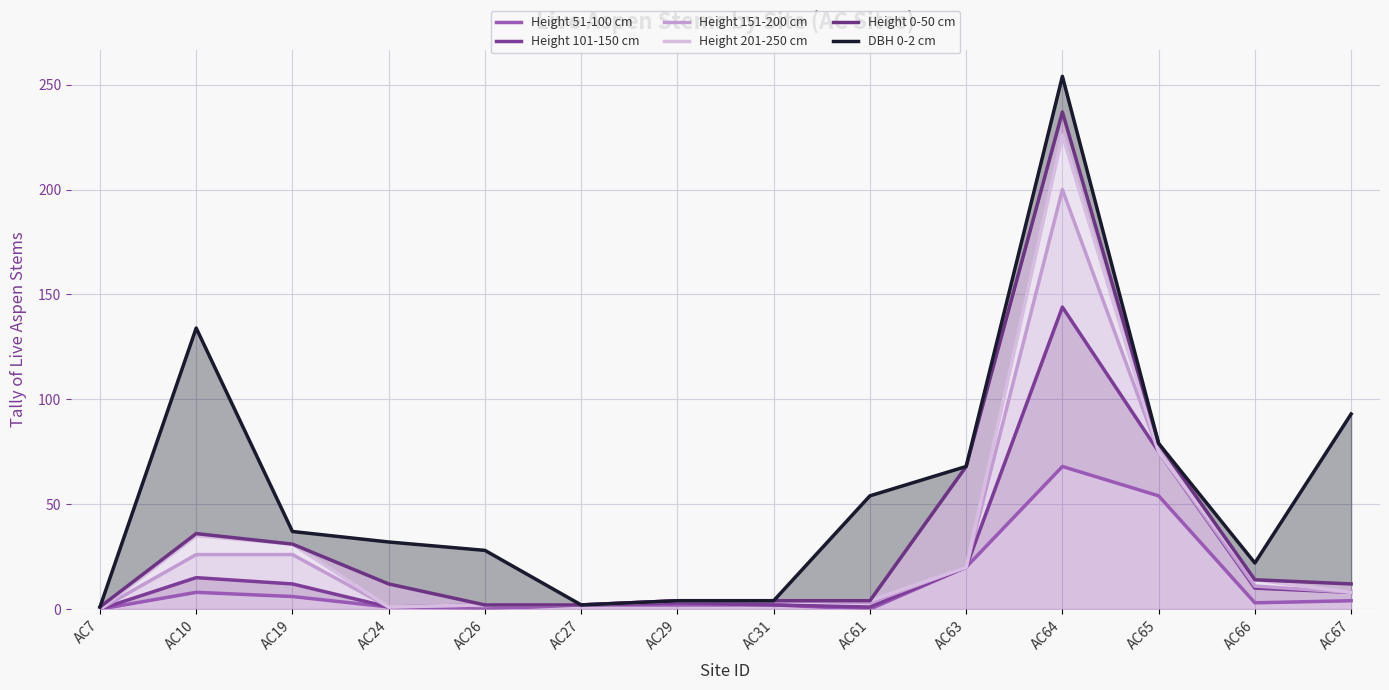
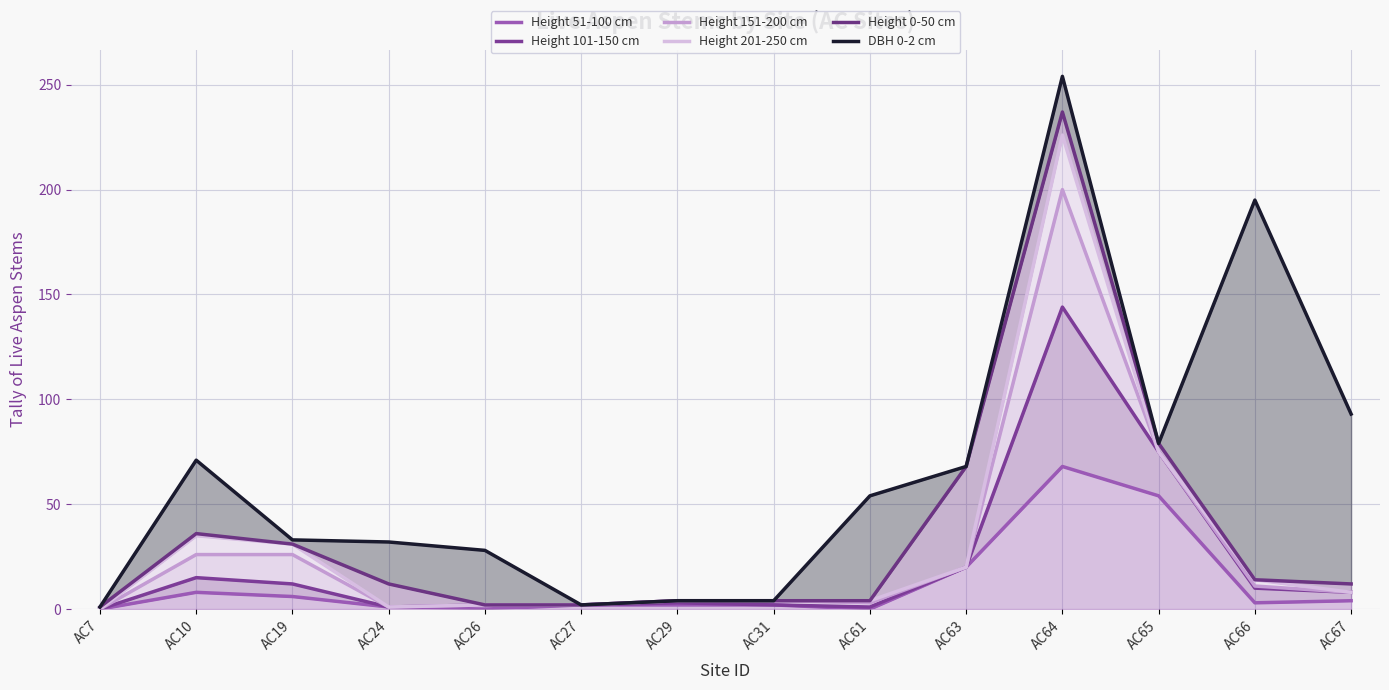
  {
    "DBH 0-2 cm": {
-     "AC10": 98,
-     "AC19": 6,
+     "AC10": 35,
+     "AC19": 2,
      "AC24": 20,
      "AC26": 26,
      "AC61": 50,
      "AC64": 17,
-     "AC66": 8,
+     "AC66": 181,
      "AC67": 81
    }
  }
